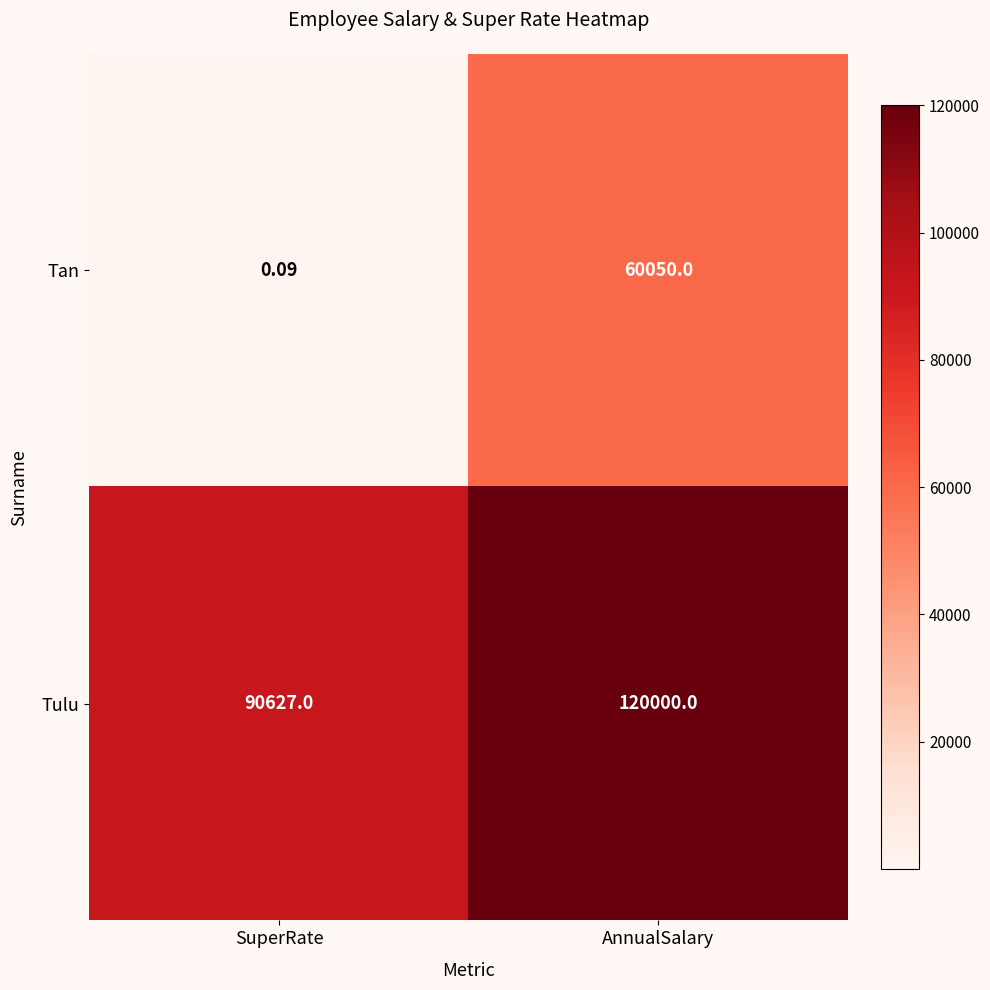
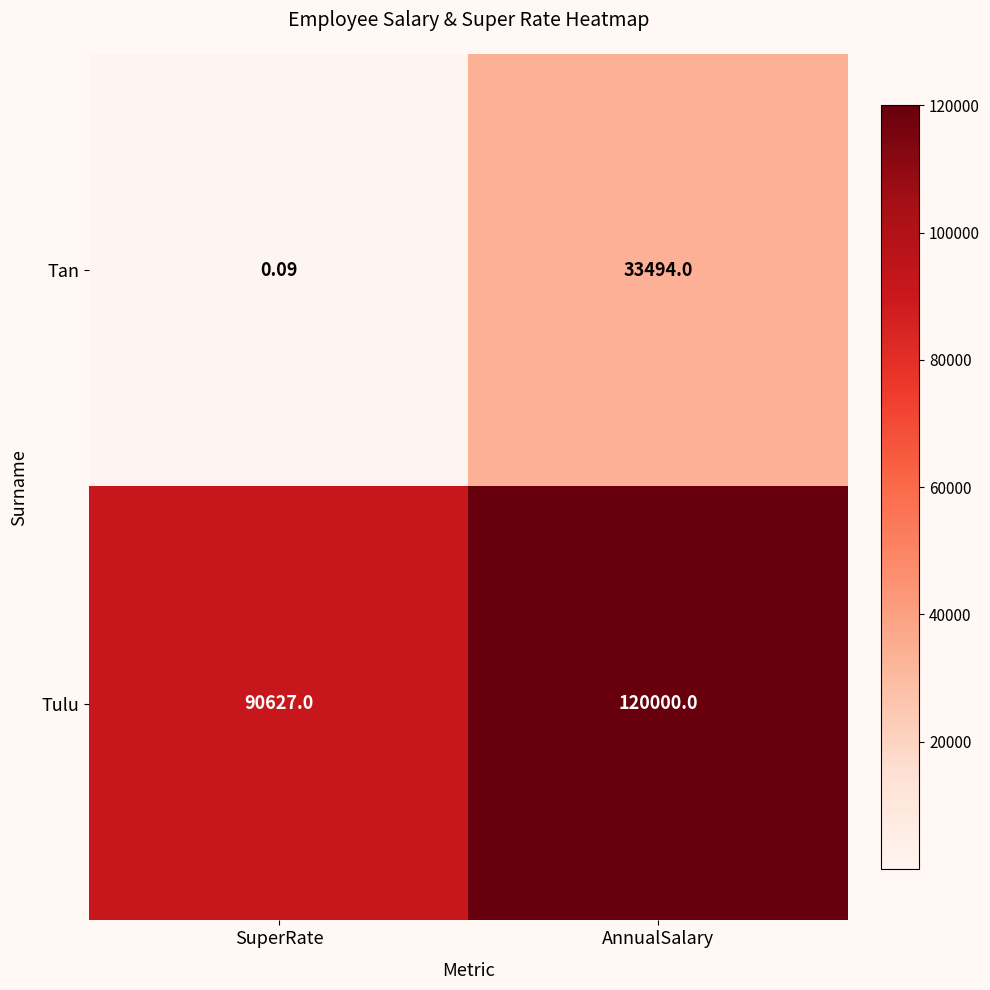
  {
    "Tan": {
      "SuperRate": 0.09,
-     "AnnualSalary": 60050.0
+     "AnnualSalary": 33494.0
    },
    "Tulu": {
      "SuperRate": 90627.0,
      "AnnualSalary": 120000.0
    }
  }
